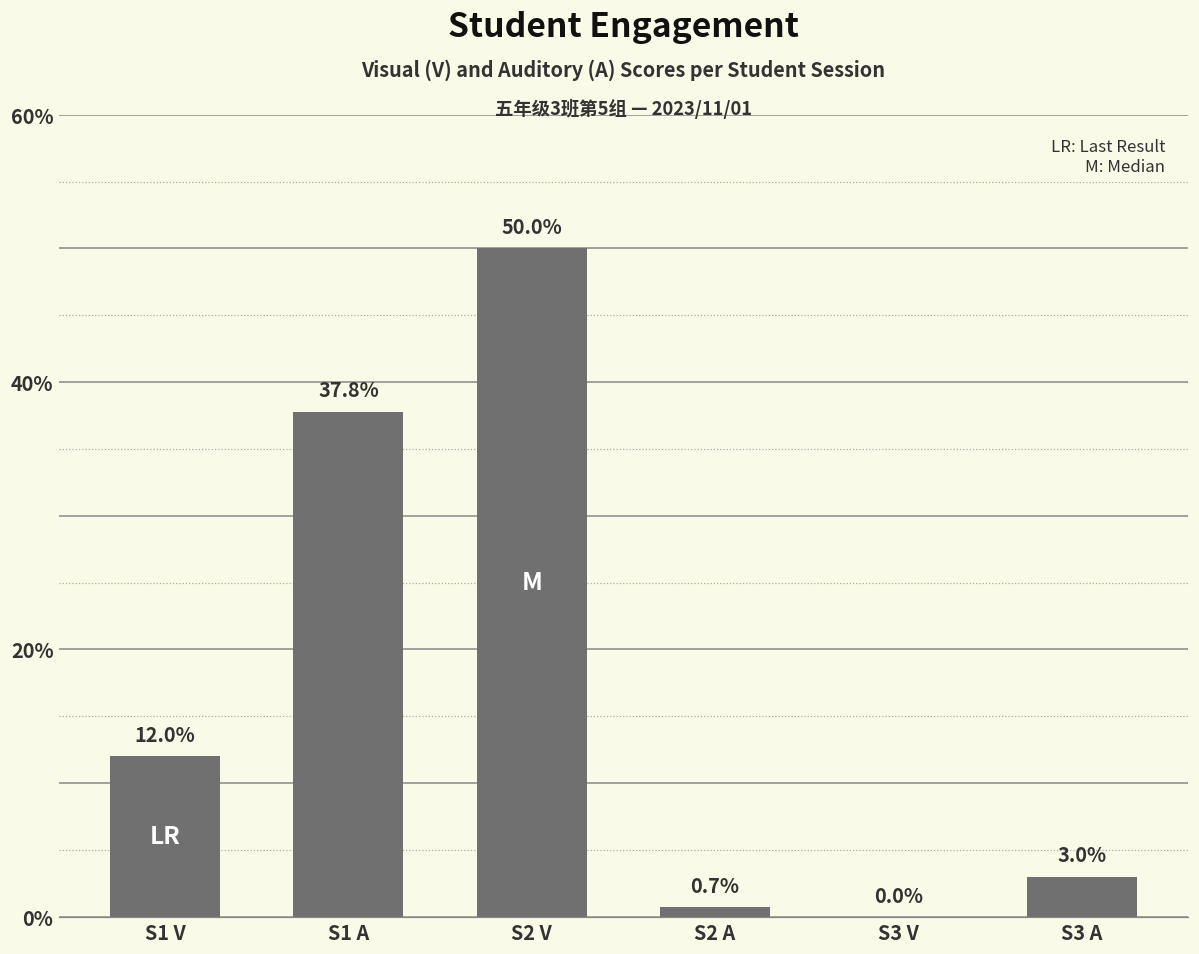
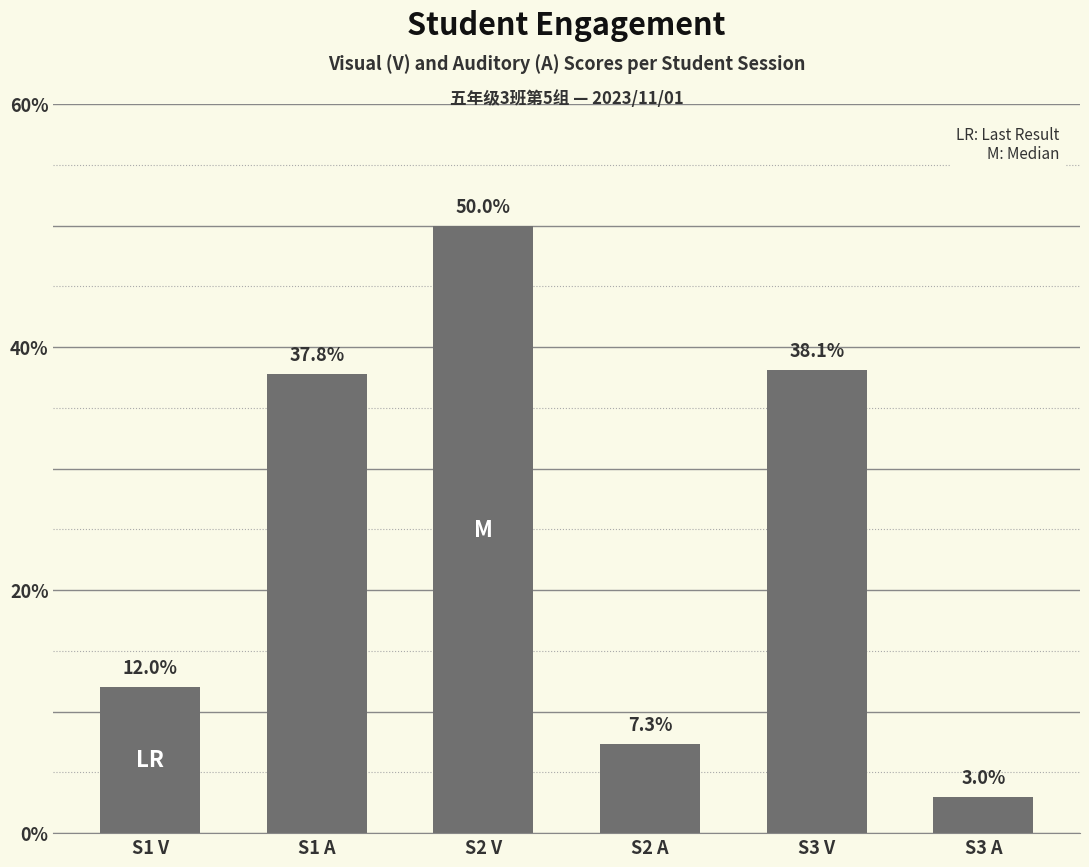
  {
    "S1 V": "12.0%",
    "S1 A": "37.8%",
    "S2 V": "50.0%",
-   "S2 A": "0.7%",
-   "S3 V": "0.0%",
+   "S2 A": "7.3%",
+   "S3 V": "38.1%",
    "S3 A": "3.0%"
  }
